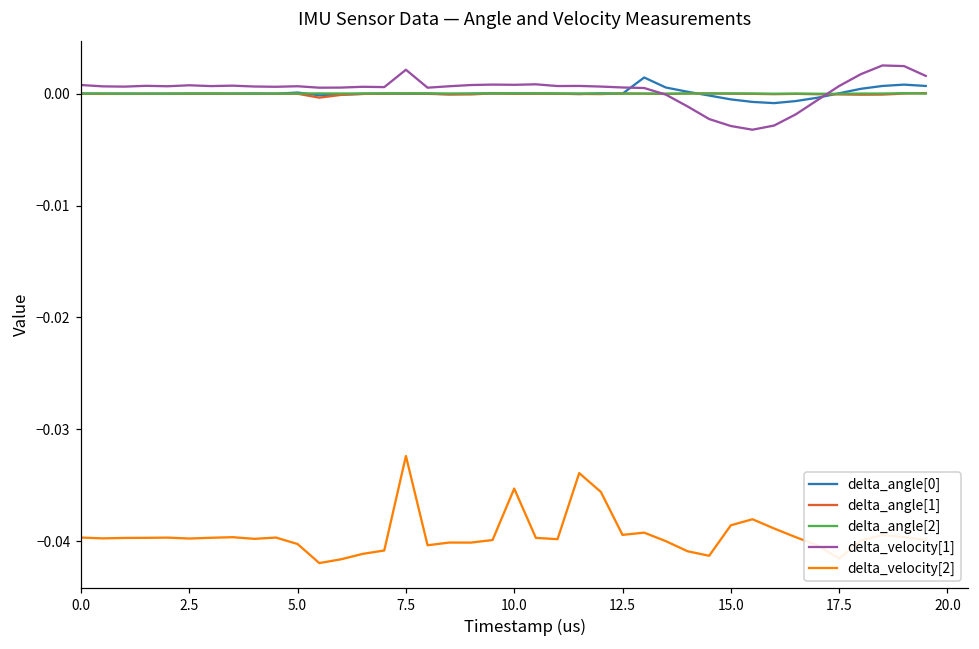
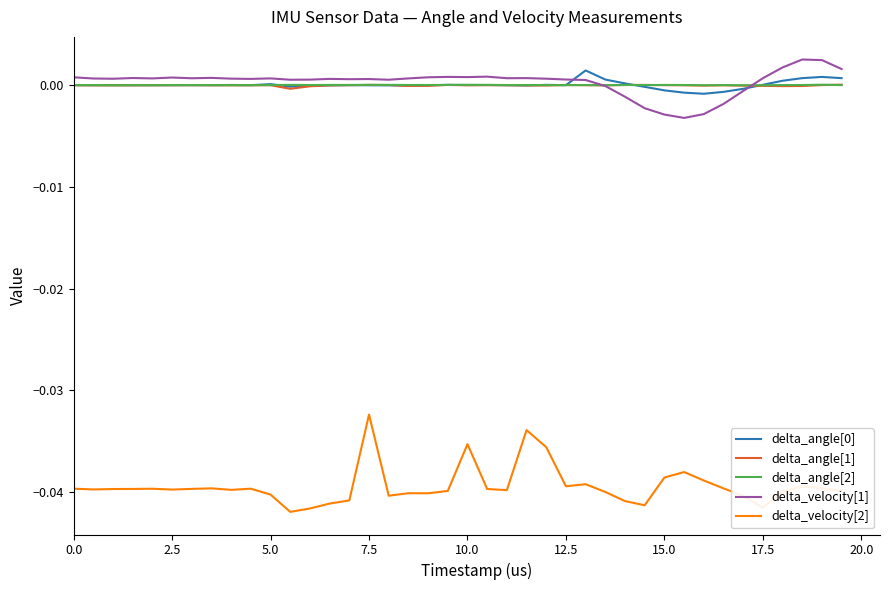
  {
    "delta_angle[0]": {
      "15.0": -0.0005
    },
    "delta_velocity[1]": {
      "0.0": 0.0008,
      "2.5": 0.0007,
      "5.0": 0.0007,
-     "7.5": 0.0021,
+     "7.5": 0.0006,
      "10.0": 0.0008,
      "12.5": 0.0005,
      "15.0": -0.0029,
      "17.5": 0.0007
    },
    "delta_velocity[2]": {
      "0.0": -0.0397,
      "2.5": -0.0398,
      "5.0": -0.0403,
      "7.5": -0.0324,
      "10.0": -0.0353,
      "12.5": -0.0394,
      "15.0": -0.0386
    }
  }
